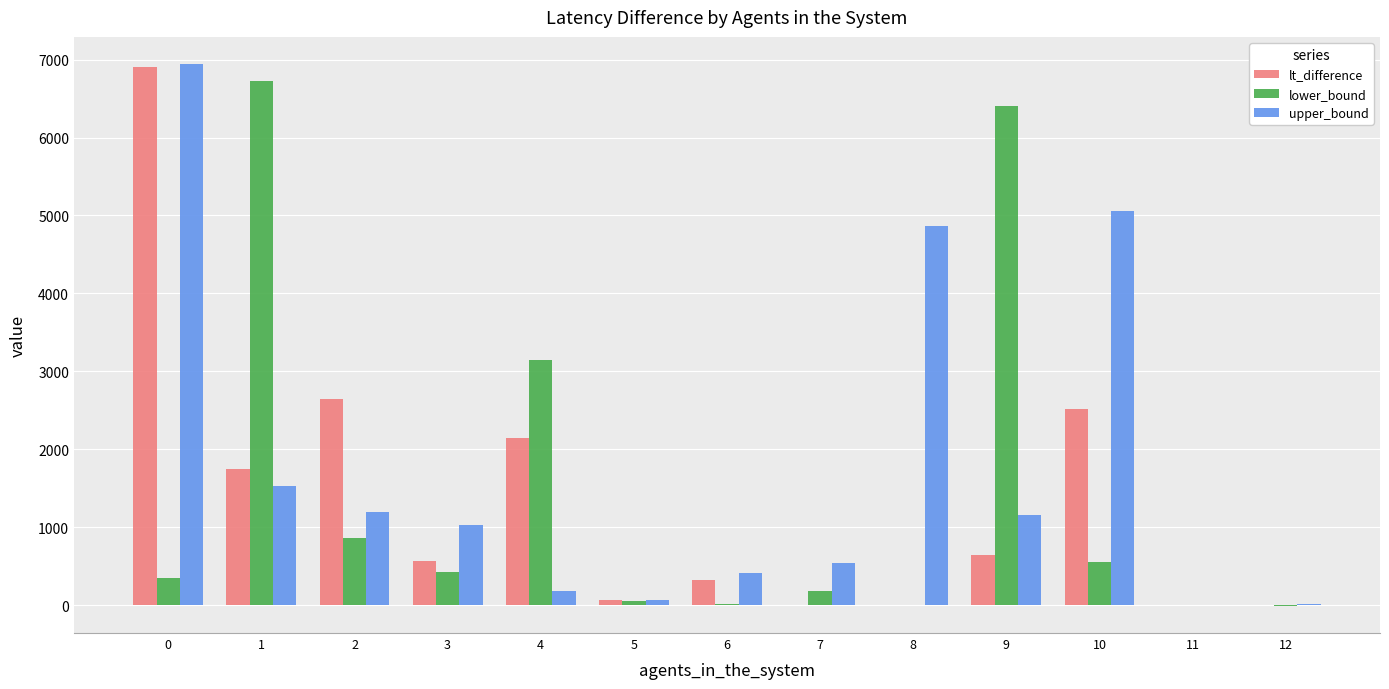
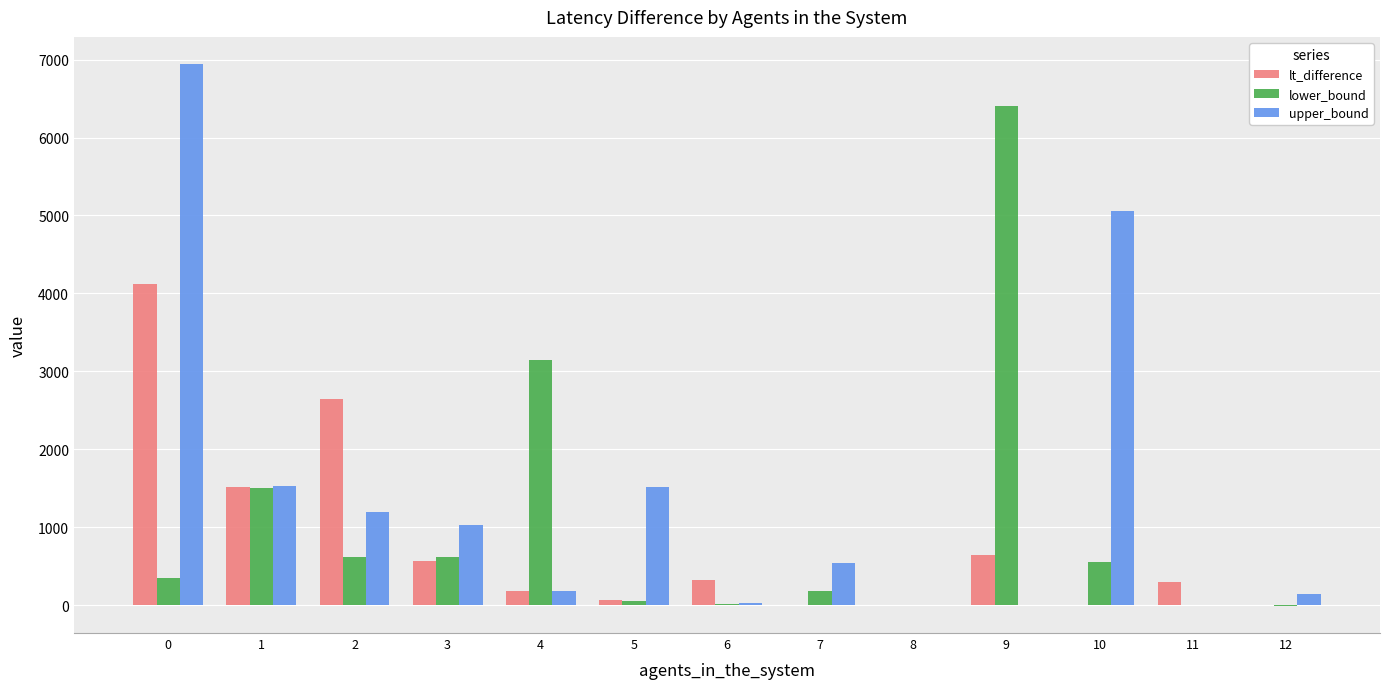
  {
    "lt_difference": {
-     "0": 6900,
-     "1": 1700,
+     "0": 4100,
+     "1": 1500,
      "2": 2600,
      "3": 600,
-     "4": 2100,
+     "4": 200,
      "5": 100,
      "6": 300,
      "9": 600,
-     "10": 2500,
-     "11": 0
+     "10": 0,
+     "11": 300
    },
    "lower_bound": {
      "0": 300,
-     "1": 6700,
-     "2": 900,
-     "3": 400,
+     "1": 1500,
+     "2": 600,
+     "3": 600,
      "4": 3100,
      "5": 100,
      "7": 200,
      "9": 6400,
      "10": 600
    },
    "upper_bound": {
      "0": 6900,
      "1": 1500,
      "2": 1200,
      "3": 1000,
      "4": 200,
-     "5": 100,
-     "6": 400,
+     "5": 1500,
+     "6": 0,
      "7": 500,
-     "8": 4900,
-     "9": 1200,
+     "8": 0,
+     "9": 0,
      "10": 5100,
-     "12": 0
+     "12": 100
    }
  }
